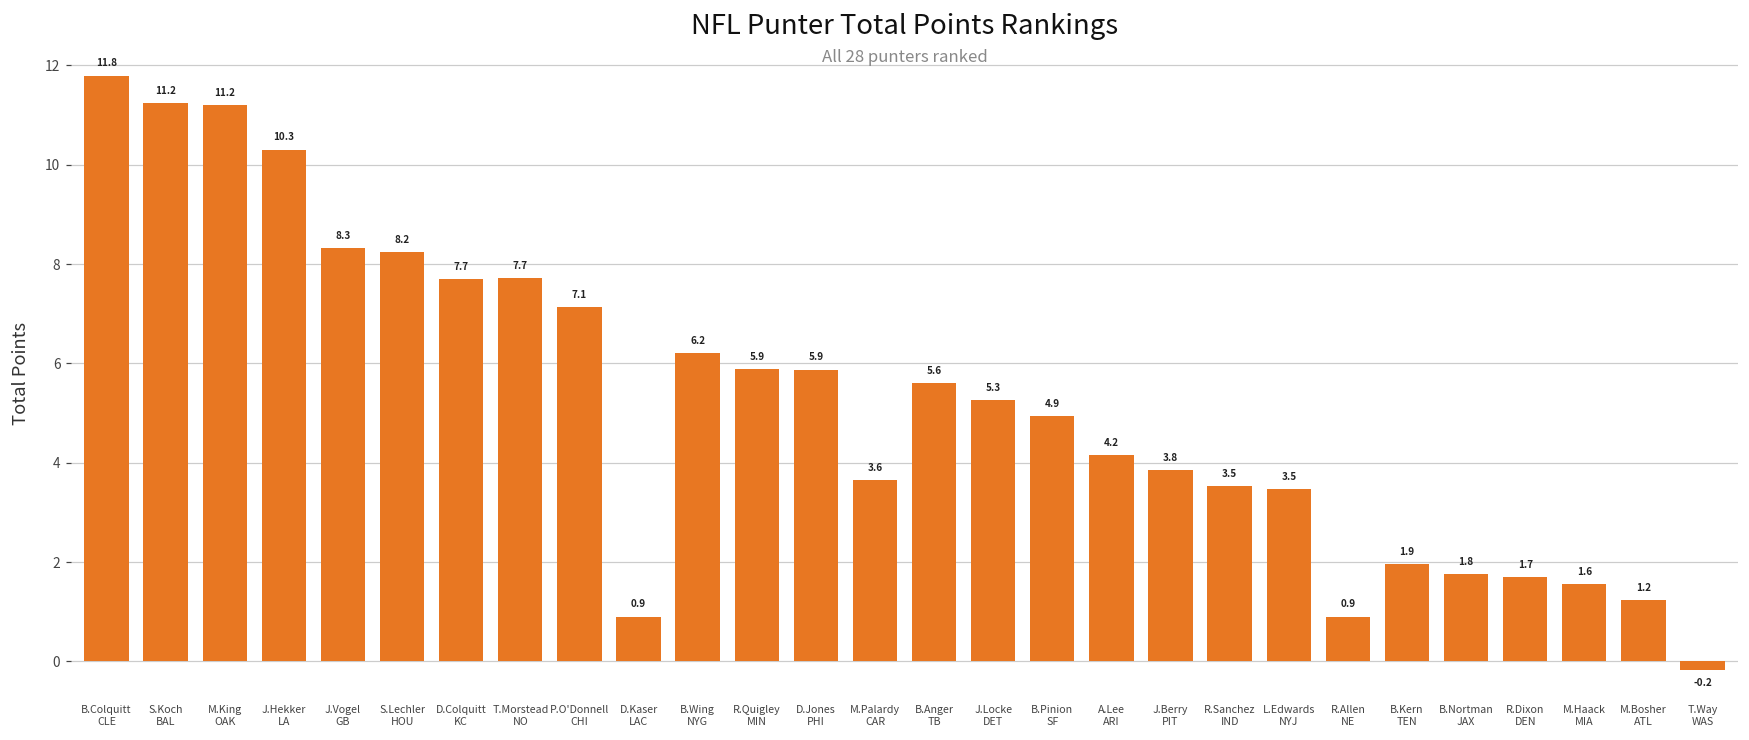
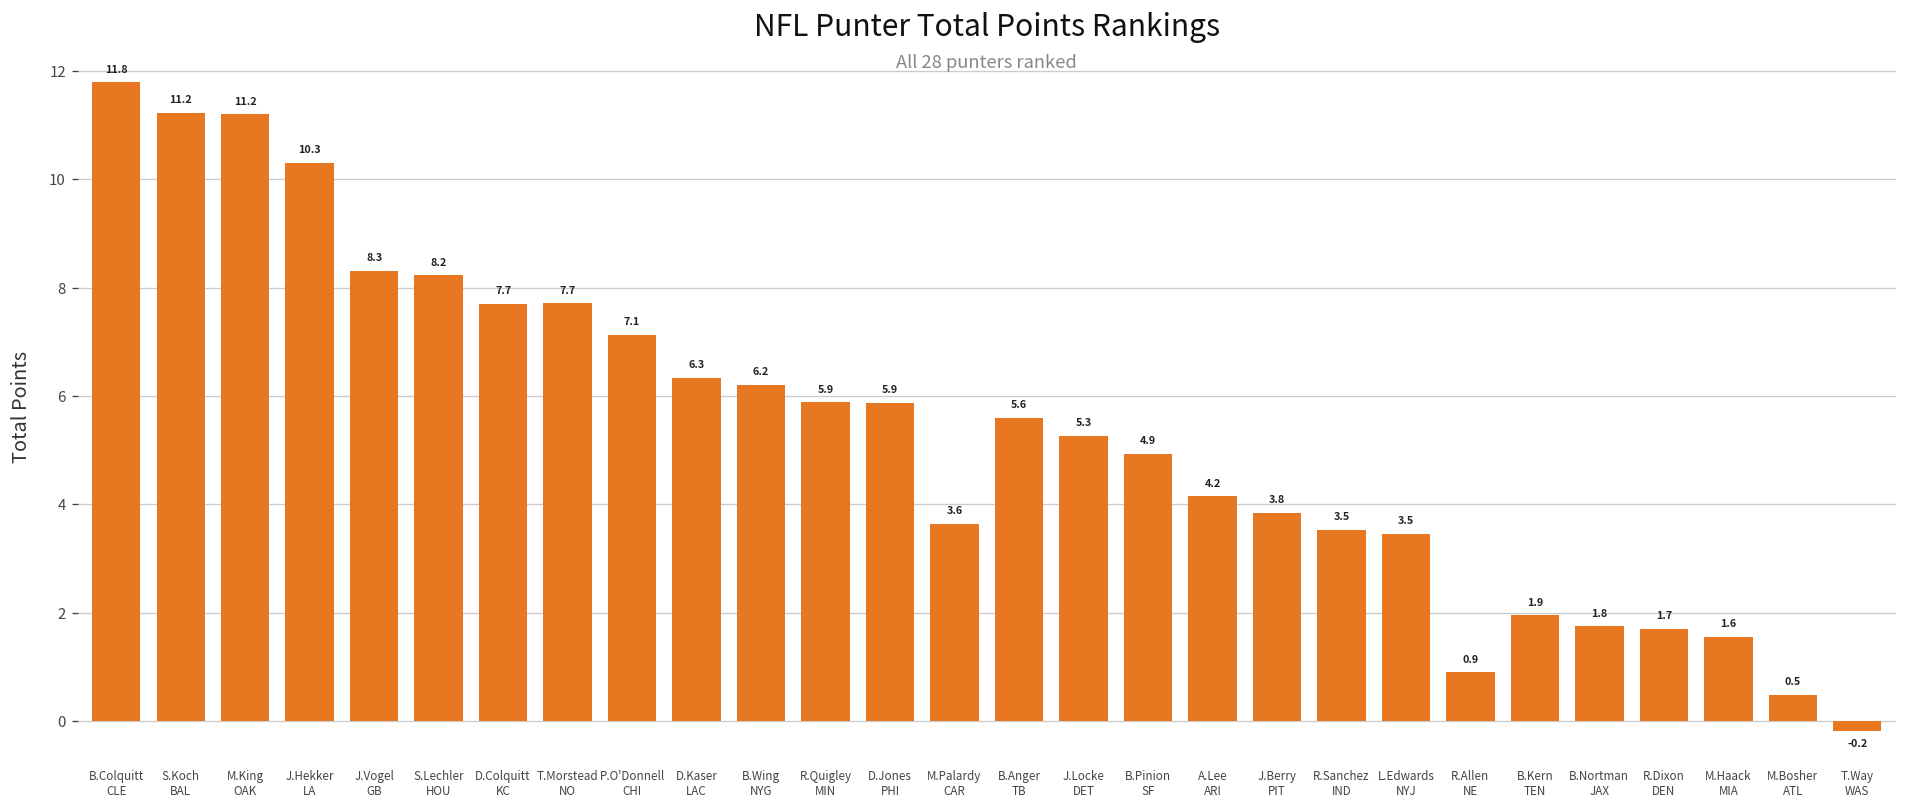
  {
    "B.Colquitt CLE": 11.8,
    "S.Koch BAL": 11.2,
    "M.King OAK": 11.2,
    "J.Hekker LA": 10.3,
    "J.Vogel GB": 8.3,
    "S.Lechler HOU": 8.2,
    "D.Colquitt KC": 7.7,
    "T.Morstead NO": 7.7,
    "P.O'Donnell CHI": 7.1,
-   "D.Kaser LAC": 0.9,
+   "D.Kaser LAC": 6.3,
    "B.Wing NYG": 6.2,
    "R.Quigley MIN": 5.9,
    "D.Jones PHI": 5.9,
    "M.Palardy CAR": 3.6,
    "B.Anger TB": 5.6,
    "J.Locke DET": 5.3,
    "B.Pinion SF": 4.9,
    "A.Lee ARI": 4.2,
    "J.Berry PIT": 3.8,
    "R.Sanchez IND": 3.5,
    "L.Edwards NYJ": 3.5,
    "R.Allen NE": 0.9,
    "B.Kern TEN": 1.9,
    "B.Nortman JAX": 1.8,
    "R.Dixon DEN": 1.7,
    "M.Haack MIA": 1.6,
-   "M.Bosher ATL": 1.2,
+   "M.Bosher ATL": 0.5,
    "T.Way WAS": -0.2
  }
